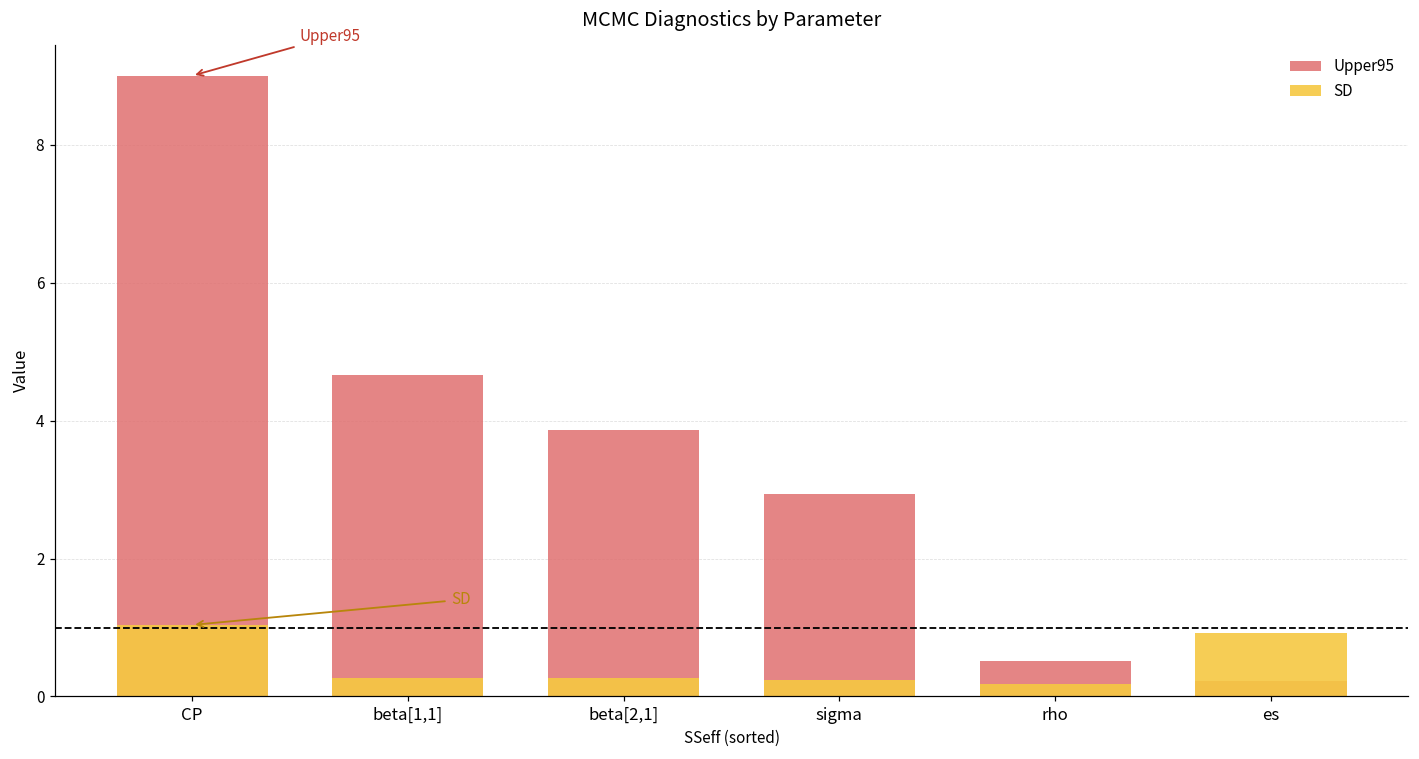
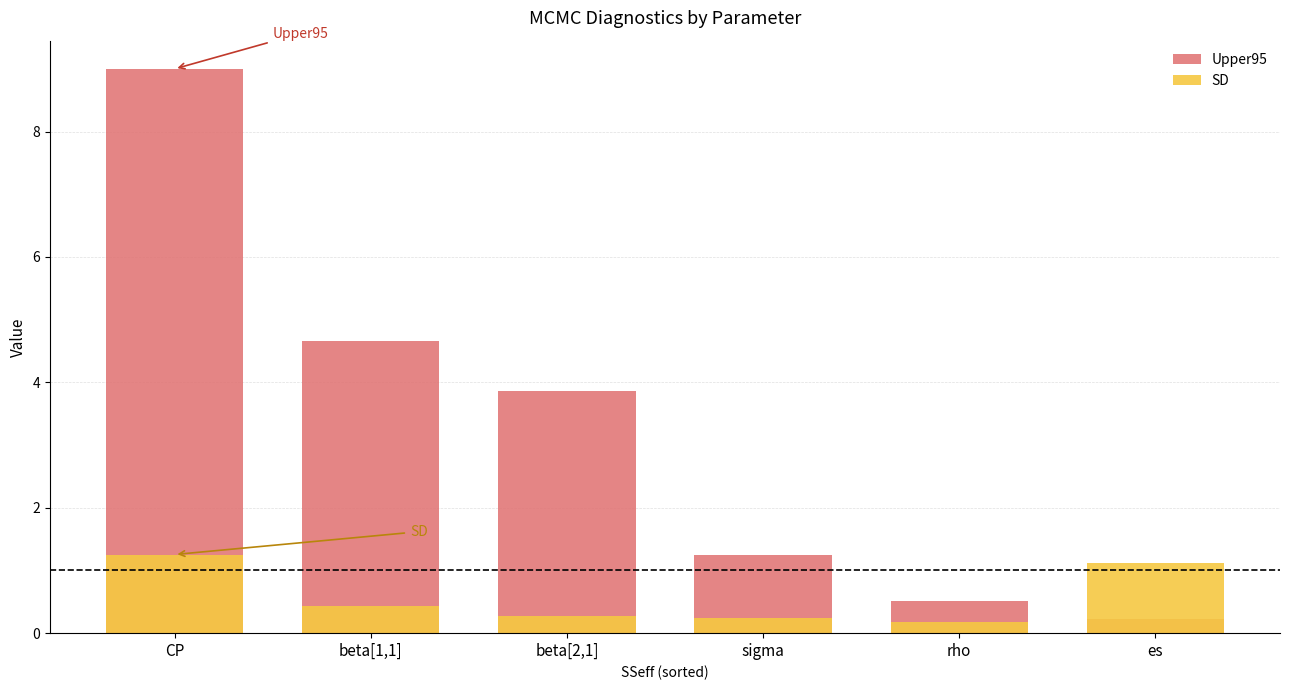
  {
    "Upper95": {
      "CP": 9.0,
      "beta[1,1]": 4.7,
      "beta[2,1]": 3.9,
-     "sigma": 2.9,
+     "sigma": 1.2,
      "rho": 0.5
    },
    "SD": {
-     "CP": 1.0,
-     "beta[1,1]": 0.3,
-     "es": 0.9
+     "CP": 1.3,
+     "beta[1,1]": 0.4,
+     "es": 1.1
    }
  }
